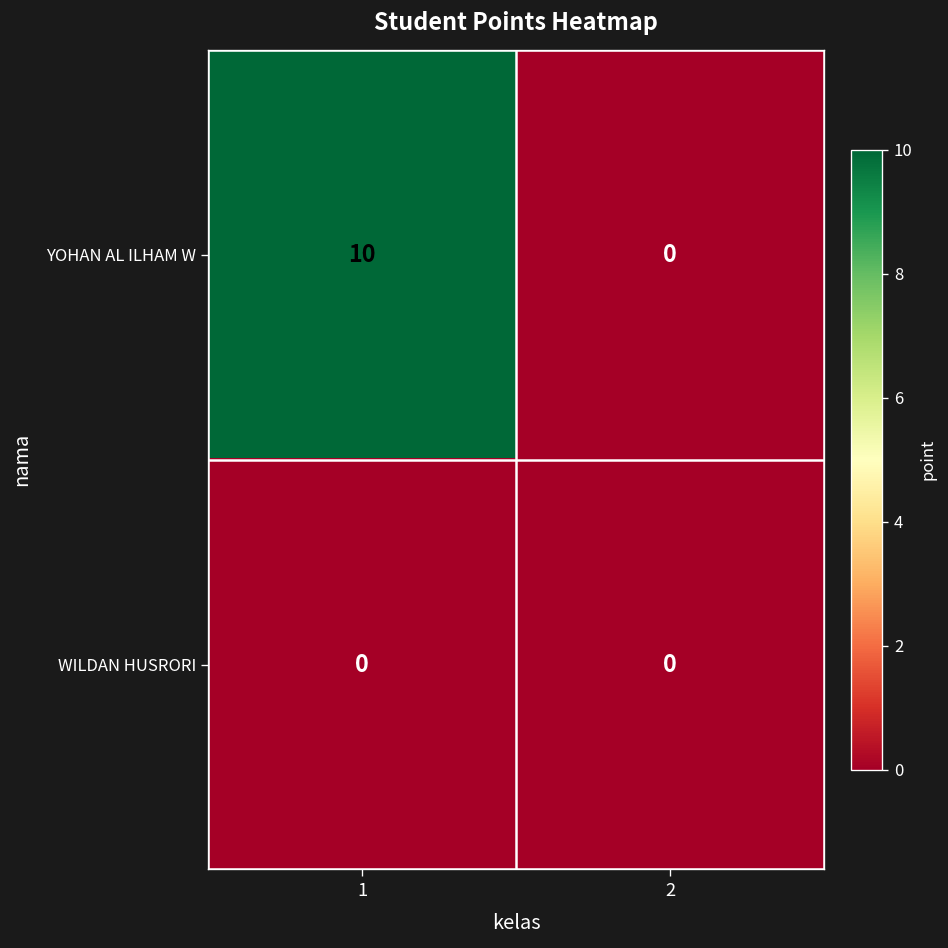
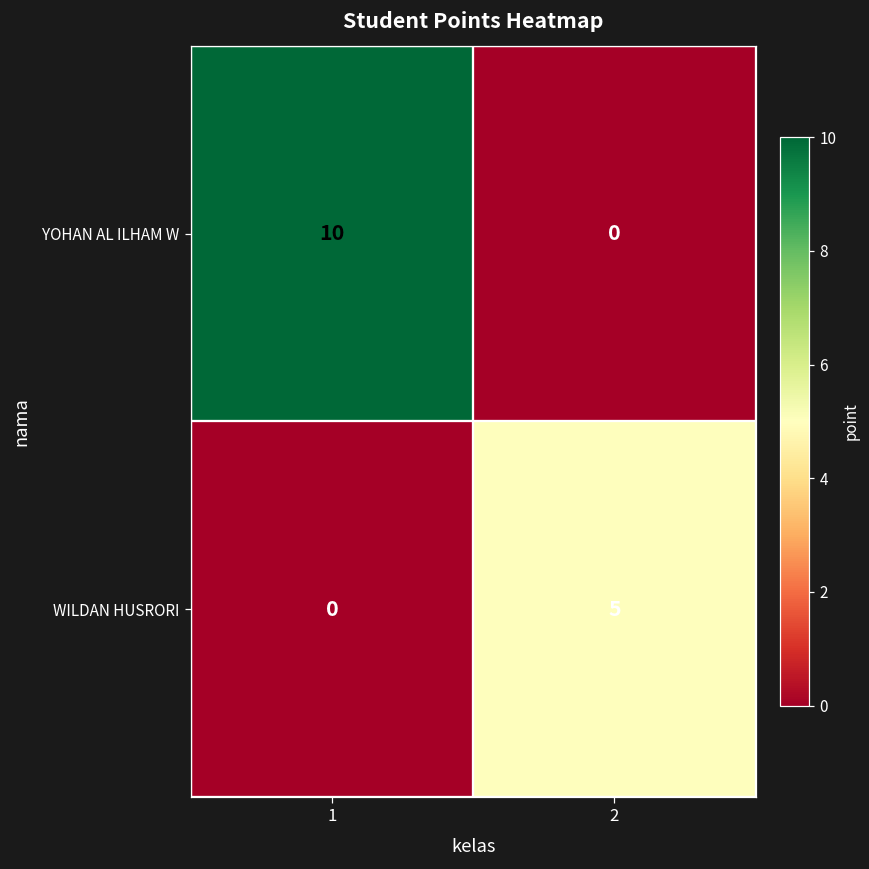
  {
    "YOHAN AL ILHAM W": {
      "1": 10,
      "2": 0
    },
    "WILDAN HUSRORI": {
      "1": 0,
-     "2": 0
+     "2": 5
    }
  }
